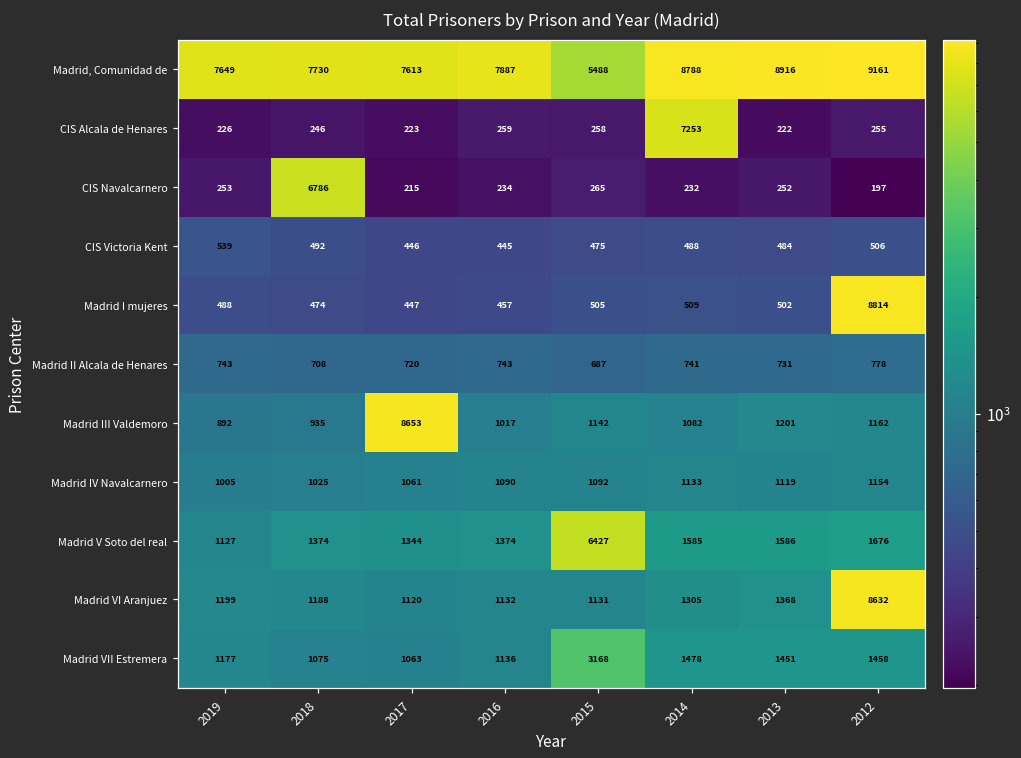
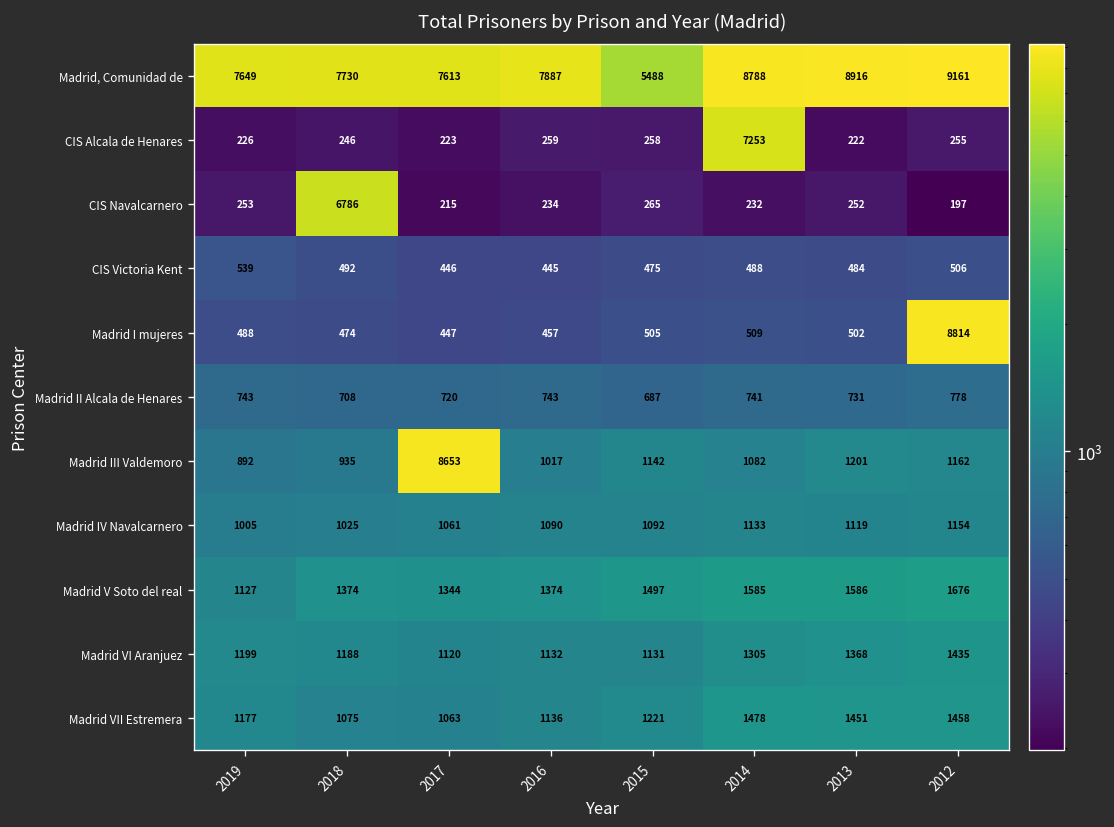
  {
    "Madrid, Comunidad de": {
      "2019": 7649,
      "2018": 7730,
      "2017": 7613,
      "2016": 7887,
      "2015": 5488,
      "2014": 8788,
      "2013": 8916,
      "2012": 9161
    },
    "CIS Alcala de Henares": {
      "2019": 226,
      "2018": 246,
      "2017": 223,
      "2016": 259,
      "2015": 258,
      "2014": 7253,
      "2013": 222,
      "2012": 255
    },
    "CIS Navalcarnero": {
      "2019": 253,
      "2018": 6786,
      "2017": 215,
      "2016": 234,
      "2015": 265,
      "2014": 232,
      "2013": 252,
      "2012": 197
    },
    "CIS Victoria Kent": {
      "2019": 539,
      "2018": 492,
      "2017": 446,
      "2016": 445,
      "2015": 475,
      "2014": 488,
      "2013": 484,
      "2012": 506
    },
    "Madrid I mujeres": {
      "2019": 488,
      "2018": 474,
      "2017": 447,
      "2016": 457,
      "2015": 505,
      "2014": 509,
      "2013": 502,
      "2012": 8814
    },
    "Madrid II Alcala de Henares": {
      "2019": 743,
      "2018": 708,
      "2017": 720,
      "2016": 743,
      "2015": 687,
      "2014": 741,
      "2013": 731,
      "2012": 778
    },
    "Madrid III Valdemoro": {
      "2019": 892,
      "2018": 935,
      "2017": 8653,
      "2016": 1017,
      "2015": 1142,
      "2014": 1082,
      "2013": 1201,
      "2012": 1162
    },
    "Madrid IV Navalcarnero": {
      "2019": 1005,
      "2018": 1025,
      "2017": 1061,
      "2016": 1090,
      "2015": 1092,
      "2014": 1133,
      "2013": 1119,
      "2012": 1154
    },
    "Madrid V Soto del real": {
      "2019": 1127,
      "2018": 1374,
      "2017": 1344,
      "2016": 1374,
-     "2015": 6427,
+     "2015": 1497,
      "2014": 1585,
      "2013": 1586,
      "2012": 1676
    },
    "Madrid VI Aranjuez": {
      "2019": 1199,
      "2018": 1188,
      "2017": 1120,
      "2016": 1132,
      "2015": 1131,
      "2014": 1305,
      "2013": 1368,
-     "2012": 8632
+     "2012": 1435
    },
    "Madrid VII Estremera": {
      "2019": 1177,
      "2018": 1075,
      "2017": 1063,
      "2016": 1136,
-     "2015": 3168,
+     "2015": 1221,
      "2014": 1478,
      "2013": 1451,
      "2012": 1458
    }
  }
